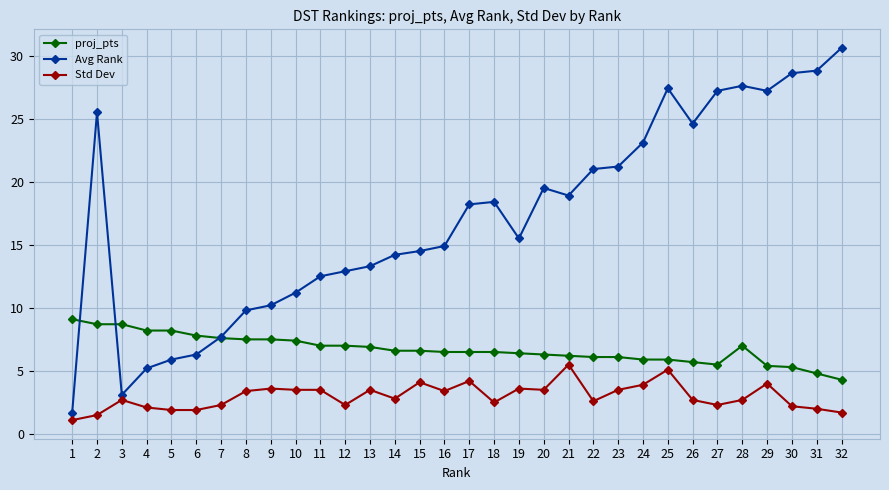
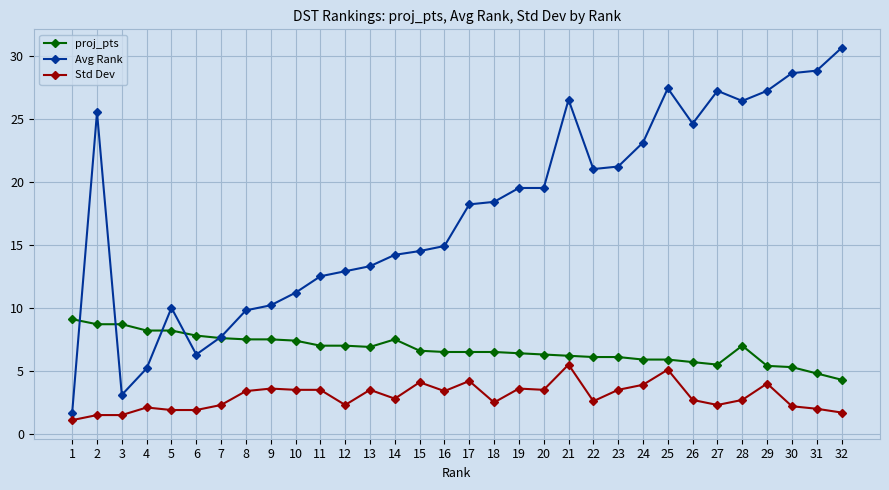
  {
    "proj_pts": {
      "1": 9.1,
      "2": 8.7,
      "3": 8.7,
      "4": 8.2,
      "5": 8.2,
      "6": 7.8,
      "8": 7.5,
      "9": 7.5,
      "10": 7.4,
      "11": 7.0,
      "12": 7.0,
      "13": 6.9,
-     "14": 6.6,
+     "14": 7.5,
      "15": 6.6,
      "16": 6.5,
      "17": 6.5,
      "18": 6.5,
      "19": 6.4,
      "20": 6.3,
      "21": 6.2,
      "22": 6.1,
      "23": 6.1,
      "24": 5.9,
      "25": 5.9,
      "26": 5.7,
      "27": 5.5,
      "28": 7.0,
      "29": 5.4,
      "30": 5.3,
      "31": 4.8,
      "32": 4.3
    },
    "Avg Rank": {
      "1": 1.7,
      "2": 25.5,
      "3": 3.1,
      "4": 5.2,
-     "5": 5.9,
+     "5": 10.0,
      "6": 6.3,
      "8": 9.8,
      "9": 10.2,
      "10": 11.2,
      "11": 12.5,
      "12": 12.9,
      "13": 13.3,
      "14": 14.2,
      "15": 14.5,
      "16": 14.9,
      "17": 18.2,
      "18": 18.4,
-     "19": 15.5,
+     "19": 19.5,
      "20": 19.5,
-     "21": 18.9,
+     "21": 26.5,
      "22": 21.0,
      "23": 21.2,
      "24": 23.1,
      "25": 27.4,
      "26": 24.6,
      "27": 27.2,
-     "28": 27.6,
+     "28": 26.4,
      "29": 27.2,
      "30": 28.6,
      "31": 28.8,
      "32": 30.6
    },
    "Std Dev": {
      "1": 1.1,
      "2": 1.5,
-     "3": 2.7,
+     "3": 1.5,
      "4": 2.1,
      "5": 1.9,
      "6": 1.9,
      "7": 2.3,
      "8": 3.4,
      "9": 3.6,
      "10": 3.5,
      "11": 3.5,
      "12": 2.3,
      "13": 3.5,
      "14": 2.8,
      "15": 4.1,
      "16": 3.4,
      "17": 4.2,
      "18": 2.5,
      "19": 3.6,
      "20": 3.5,
      "21": 5.5,
      "22": 2.6,
      "23": 3.5,
      "24": 3.9,
      "25": 5.1,
      "26": 2.7,
      "27": 2.3,
      "28": 2.7,
      "29": 4.0,
      "30": 2.2,
      "31": 2.0,
      "32": 1.7
    }
  }
